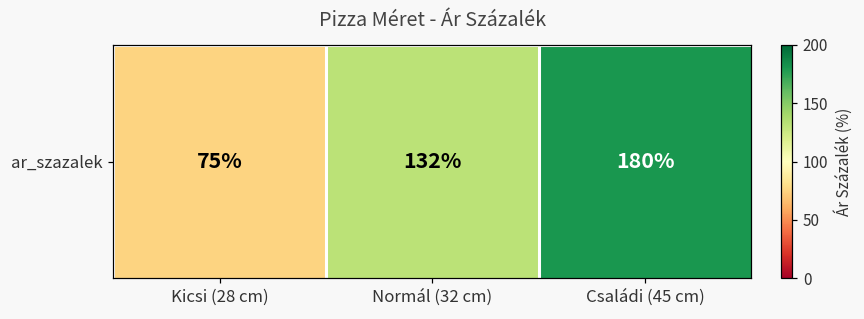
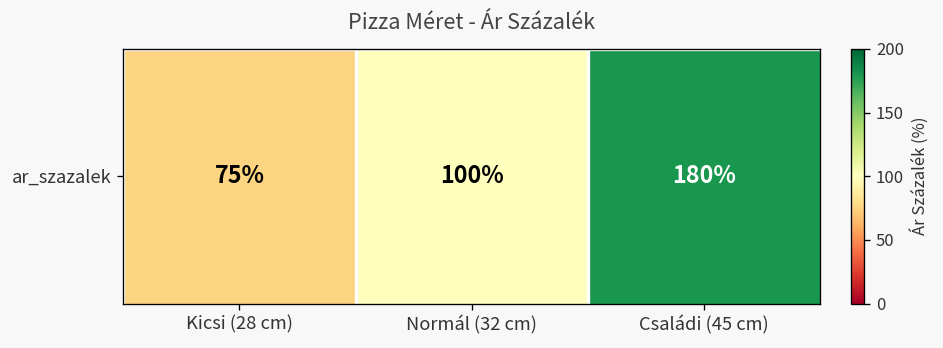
  {
    "ar_szazalek": {
      "Kicsi (28 cm)": "75%",
-     "Normál (32 cm)": "132%",
+     "Normál (32 cm)": "100%",
      "Családi (45 cm)": "180%"
    }
  }
